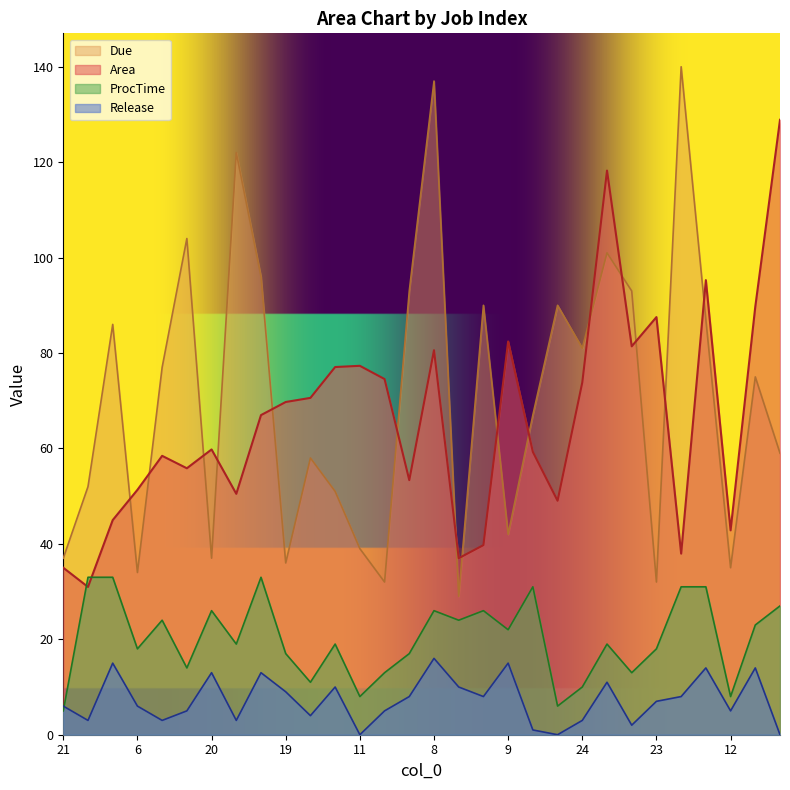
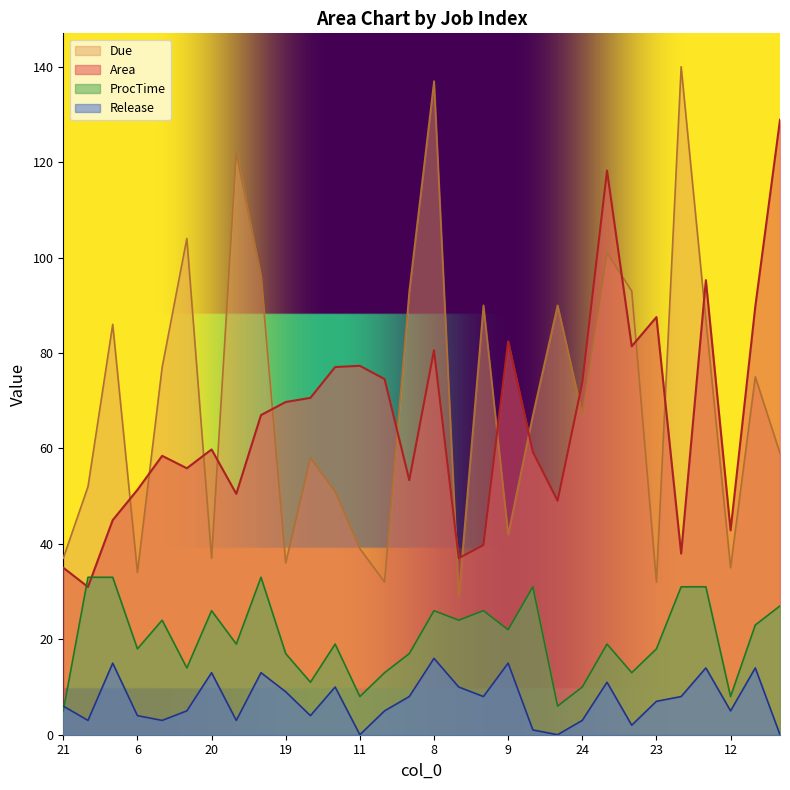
  {
    "Due": {
      "21": 37,
      "6": 34,
      "9": 42,
-     "24": 81,
+     "24": 67,
      "12": 35
    },
    "Area": {
      "21": 35,
      "6": 51,
      "9": 82,
      "24": 74,
      "12": 43
    },
    "ProcTime": {
      "21": 5,
      "6": 18,
      "9": 22,
      "24": 10,
      "12": 8
    },
    "Release": {
      "21": 6,
-     "6": 6,
+     "6": 4,
      "9": 15,
      "24": 3,
      "12": 5
    }
  }
